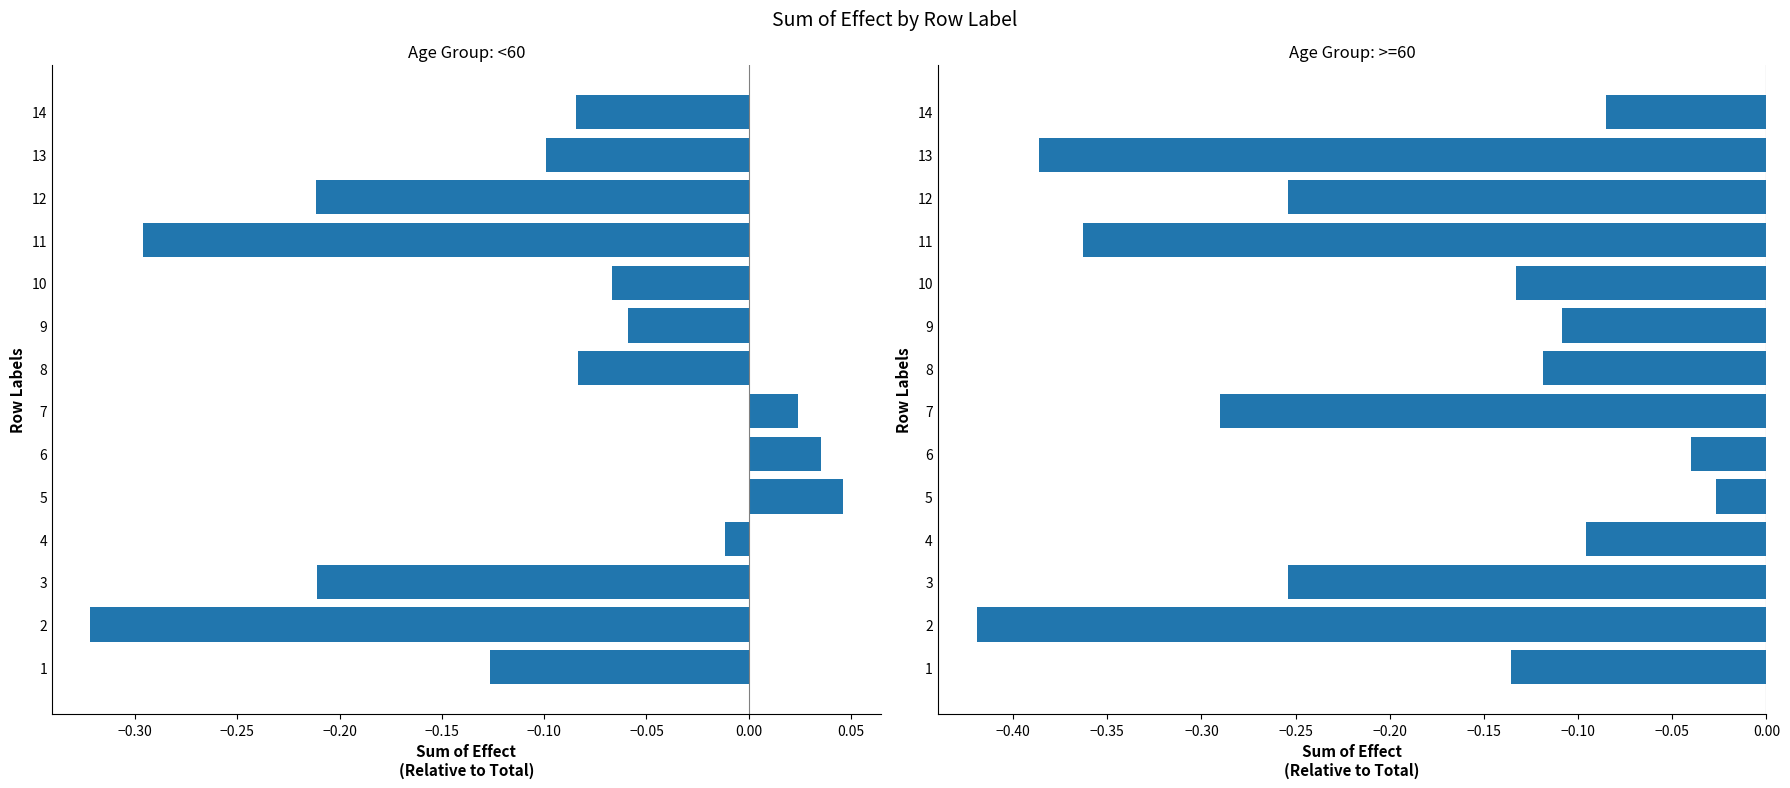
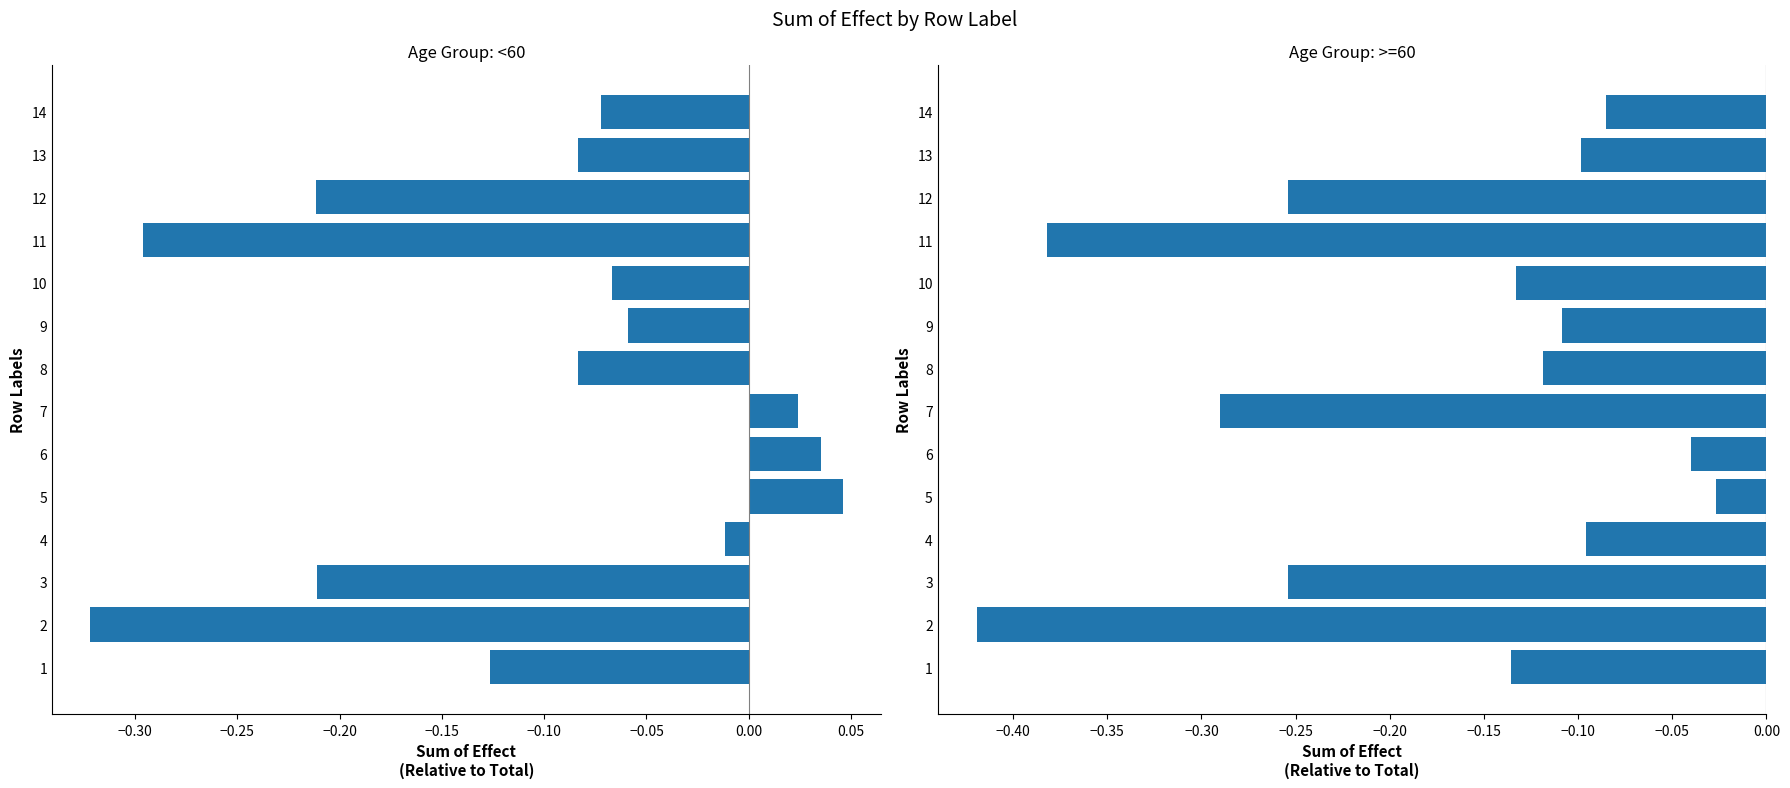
  {
    "Age Group: <60": {
-     "14": -0.085,
-     "13": -0.099,
+     "14": -0.072,
+     "13": -0.083,
      "12": -0.212,
      "11": -0.296,
      "10": -0.067,
      "9": -0.059,
      "8": -0.084,
      "7": 0.024,
      "6": 0.035,
      "5": 0.046,
      "4": -0.012,
      "3": -0.211,
      "2": -0.322,
      "1": -0.127
    },
    "Age Group: >=60": {
      "14": -0.085,
-     "13": -0.386,
+     "13": -0.099,
      "12": -0.254,
-     "11": -0.363,
+     "11": -0.382,
      "10": -0.133,
      "9": -0.109,
      "8": -0.119,
      "7": -0.290,
      "6": -0.040,
      "5": -0.027,
      "4": -0.096,
      "3": -0.254,
      "2": -0.419,
      "1": -0.136
    }
  }
